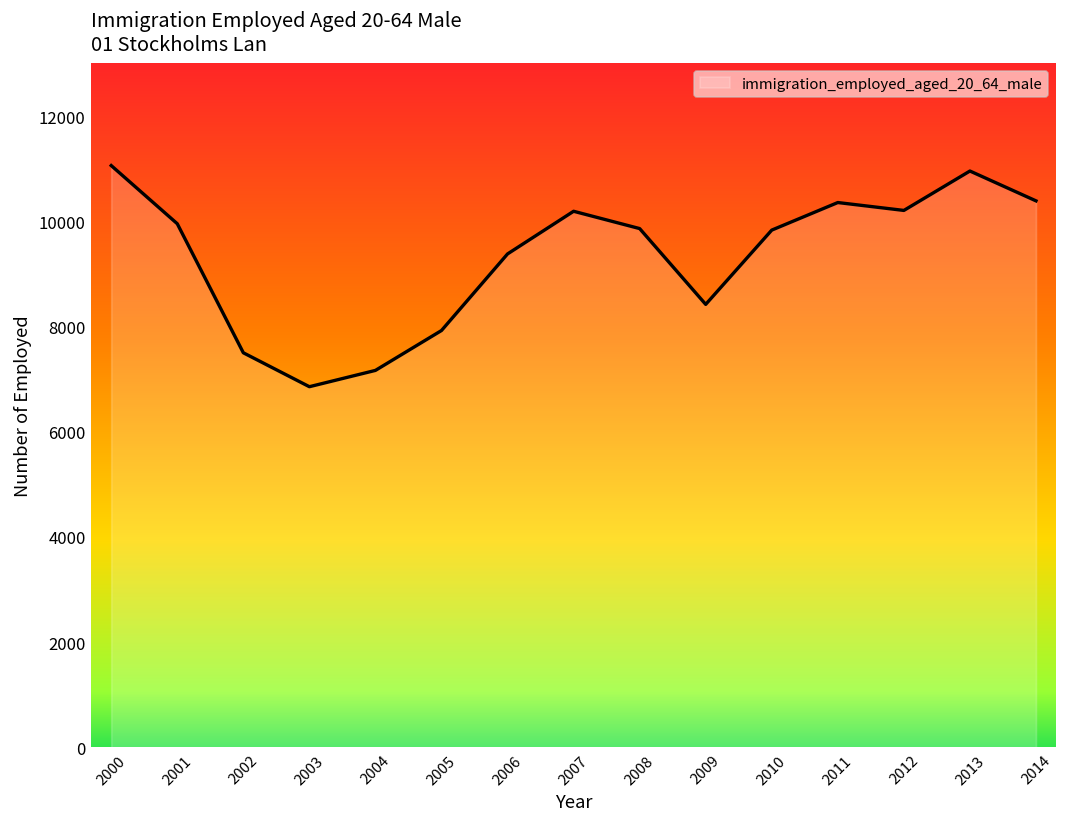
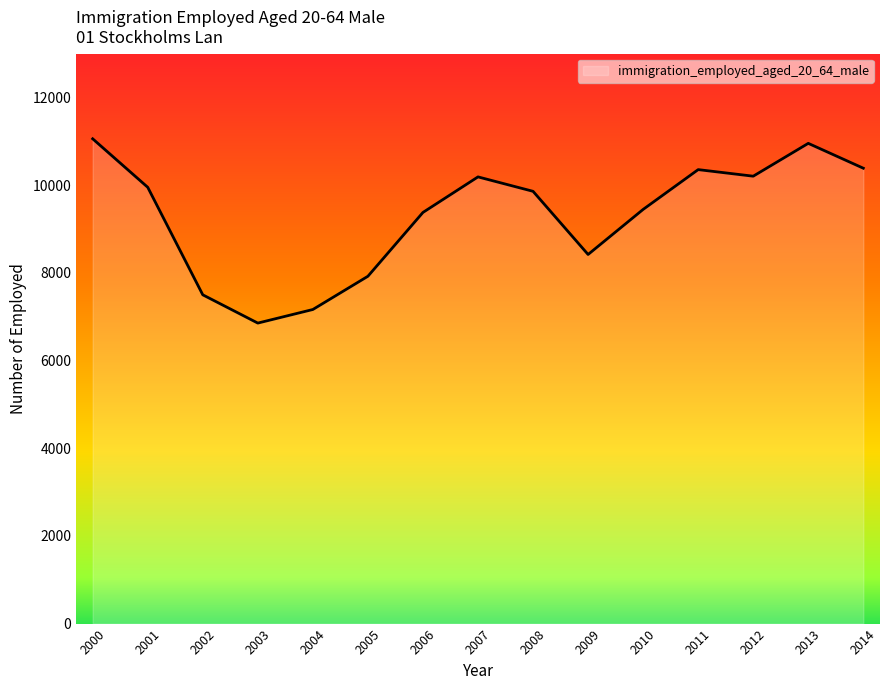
  {
    "2000": 11100,
    "2001": 10000,
    "2002": 7500,
    "2003": 6900,
    "2004": 7200,
    "2005": 7900,
    "2006": 9400,
    "2007": 10200,
    "2008": 9900,
    "2009": 8400,
-   "2010": 9800,
+   "2010": 9400,
    "2011": 10400,
    "2012": 10200,
    "2013": 11000,
    "2014": 10400
  }
